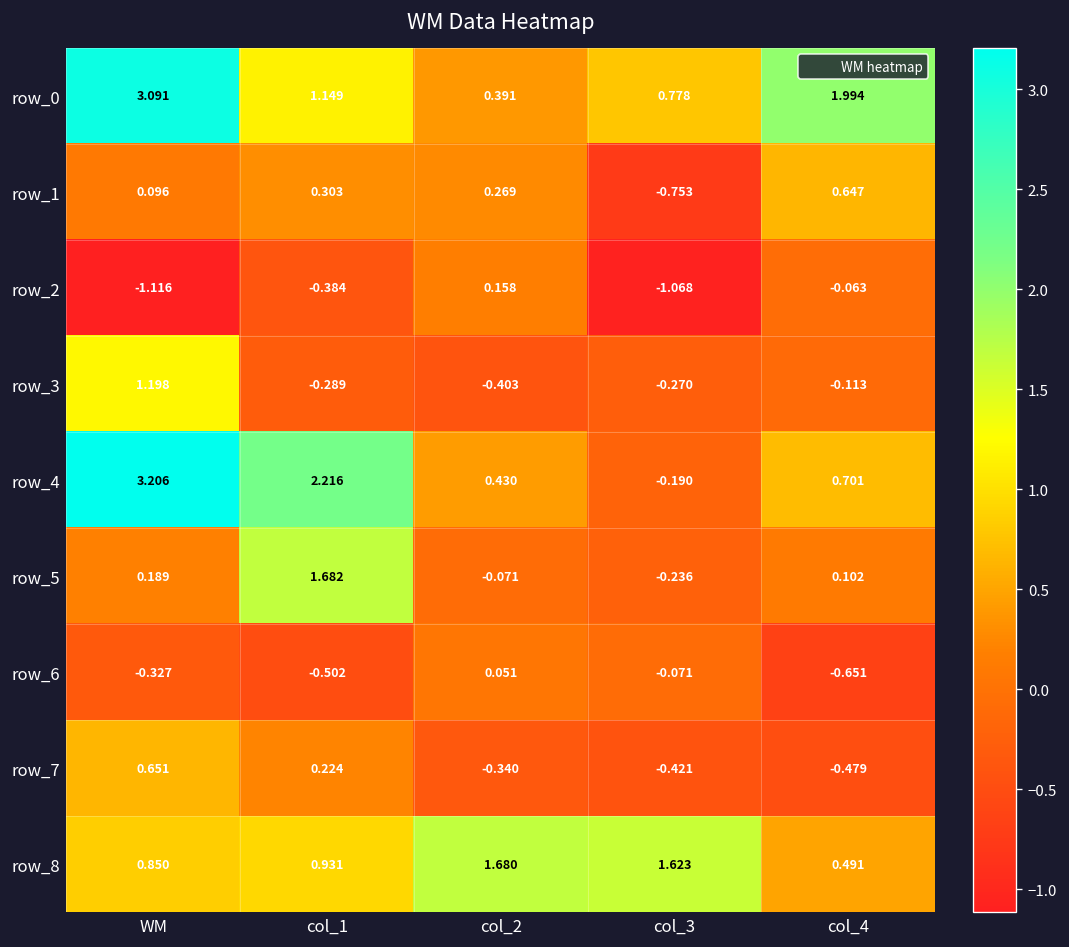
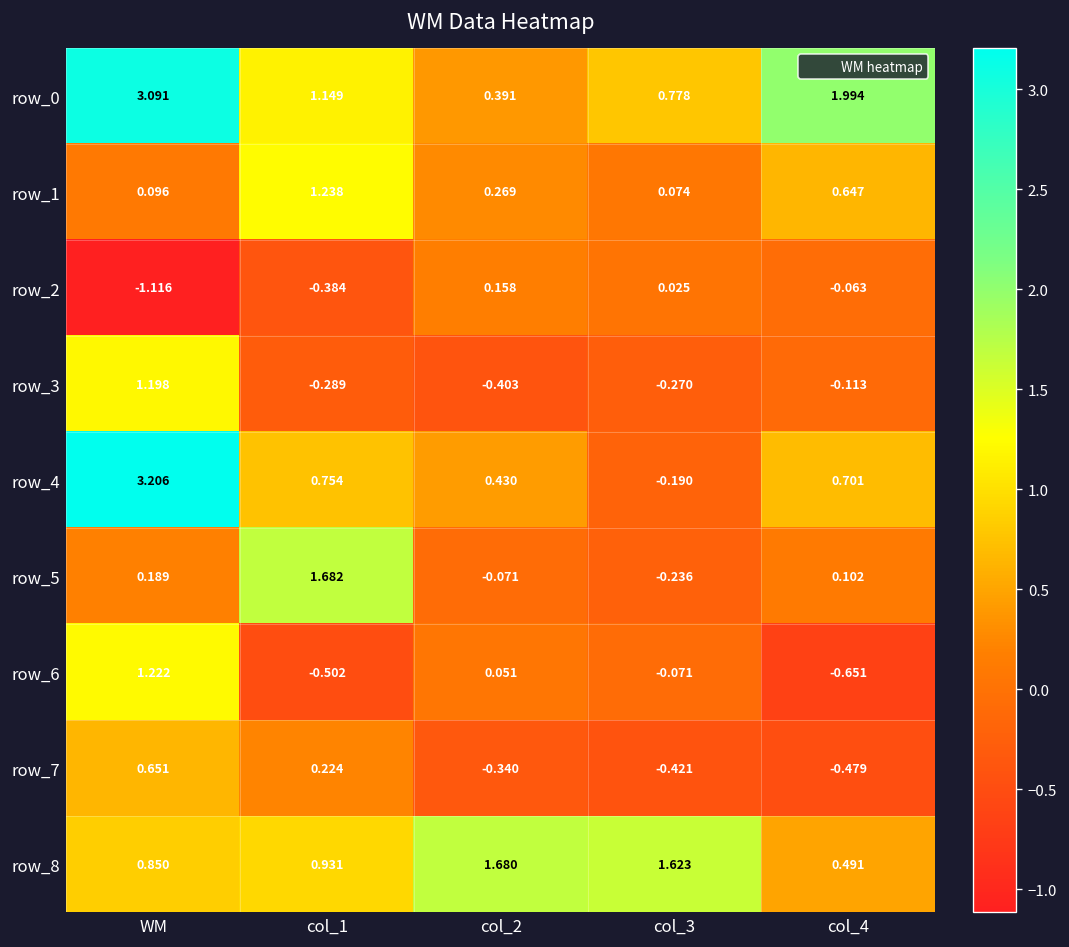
  {
    "row_0": {
      "WM": 3.091,
      "col_1": 1.149,
      "col_2": 0.391,
      "col_3": 0.778,
      "col_4": 1.994
    },
    "row_1": {
      "WM": 0.096,
-     "col_1": 0.303,
+     "col_1": 1.238,
      "col_2": 0.269,
-     "col_3": -0.753,
+     "col_3": 0.074,
      "col_4": 0.647
    },
    "row_2": {
      "WM": -1.116,
      "col_1": -0.384,
      "col_2": 0.158,
-     "col_3": -1.068,
+     "col_3": 0.025,
      "col_4": -0.063
    },
    "row_3": {
      "WM": 1.198,
      "col_1": -0.289,
      "col_2": -0.403,
      "col_3": -0.270,
      "col_4": -0.113
    },
    "row_4": {
      "WM": 3.206,
-     "col_1": 2.216,
+     "col_1": 0.754,
      "col_2": 0.430,
      "col_3": -0.190,
      "col_4": 0.701
    },
    "row_5": {
      "WM": 0.189,
      "col_1": 1.682,
      "col_2": -0.071,
      "col_3": -0.236,
      "col_4": 0.102
    },
    "row_6": {
-     "WM": -0.327,
+     "WM": 1.222,
      "col_1": -0.502,
      "col_2": 0.051,
      "col_3": -0.071,
      "col_4": -0.651
    },
    "row_7": {
      "WM": 0.651,
      "col_1": 0.224,
      "col_2": -0.340,
      "col_3": -0.421,
      "col_4": -0.479
    },
    "row_8": {
      "WM": 0.850,
      "col_1": 0.931,
      "col_2": 1.680,
      "col_3": 1.623,
      "col_4": 0.491
    }
  }
